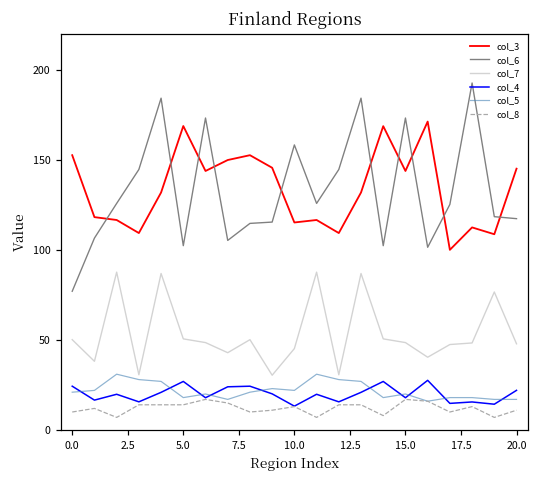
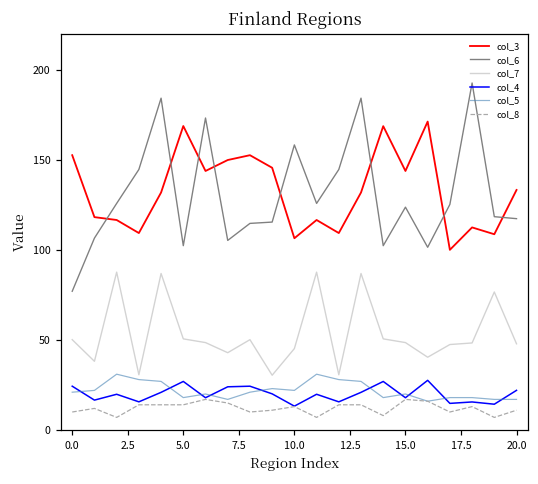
  {
    "col_3": {
      "0.0": 153,
      "5.0": 169,
-     "10.0": 115,
+     "10.0": 106,
      "15.0": 144,
-     "20.0": 145
+     "20.0": 133
    },
    "col_6": {
      "0.0": 77,
      "5.0": 102,
      "10.0": 158,
-     "15.0": 173,
+     "15.0": 124,
      "20.0": 117
    },
    "col_7": {
      "0.0": 50,
      "5.0": 51,
      "10.0": 45,
      "15.0": 49,
      "20.0": 48
    },
    "col_4": {
      "0.0": 24,
      "5.0": 27,
      "20.0": 22
    },
    "col_5": {
      "0.0": 21,
      "5.0": 18,
      "10.0": 22,
      "15.0": 20,
      "20.0": 17
    },
    "col_8": {
      "0.0": 10,
      "5.0": 14,
      "20.0": 11
    }
  }
